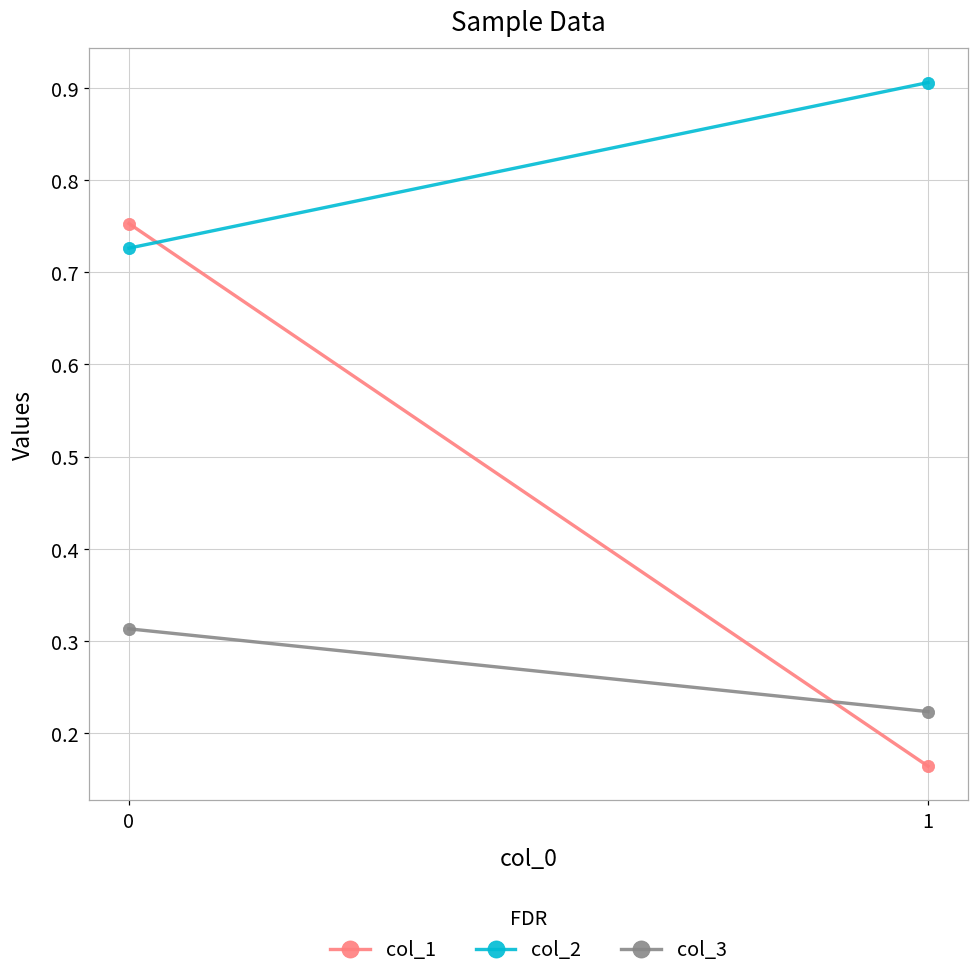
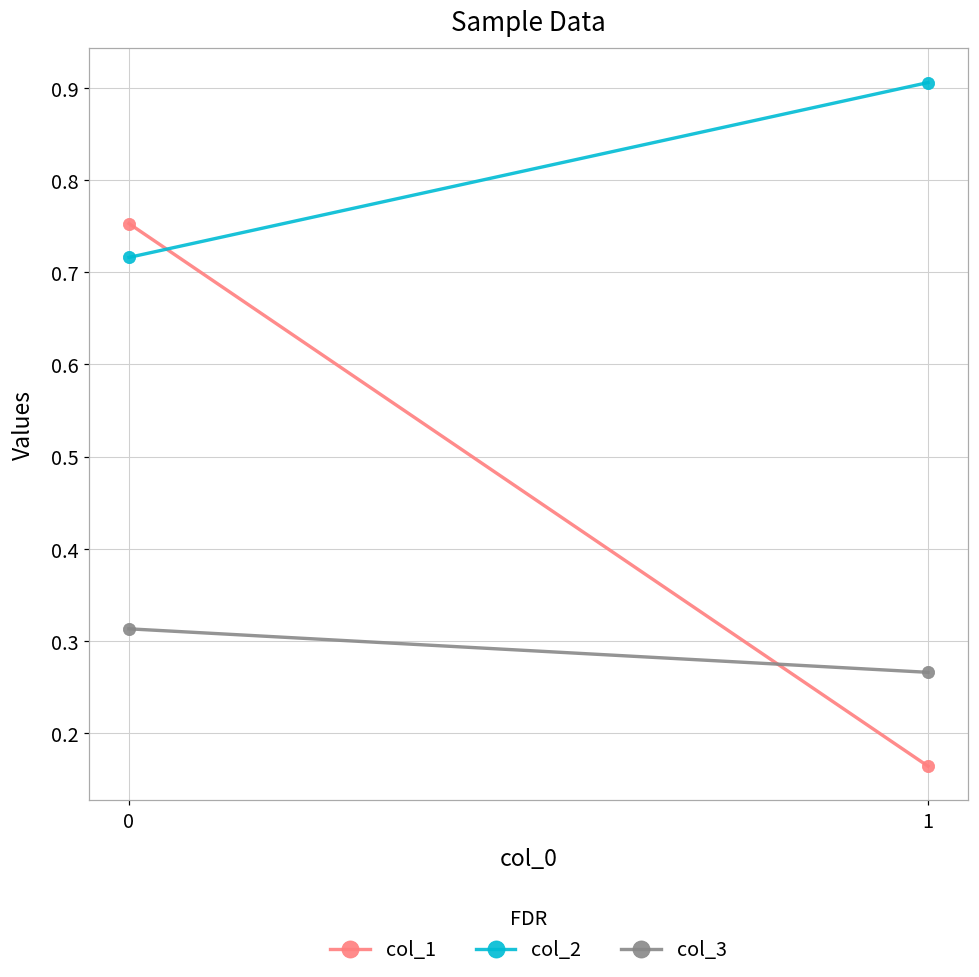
  {
    "col_1": {
      "0": 0.75,
      "1": 0.16
    },
    "col_2": {
-     "0": 0.73,
+     "0": 0.72,
      "1": 0.91
    },
    "col_3": {
      "0": 0.31,
-     "1": 0.22
+     "1": 0.27
    }
  }
